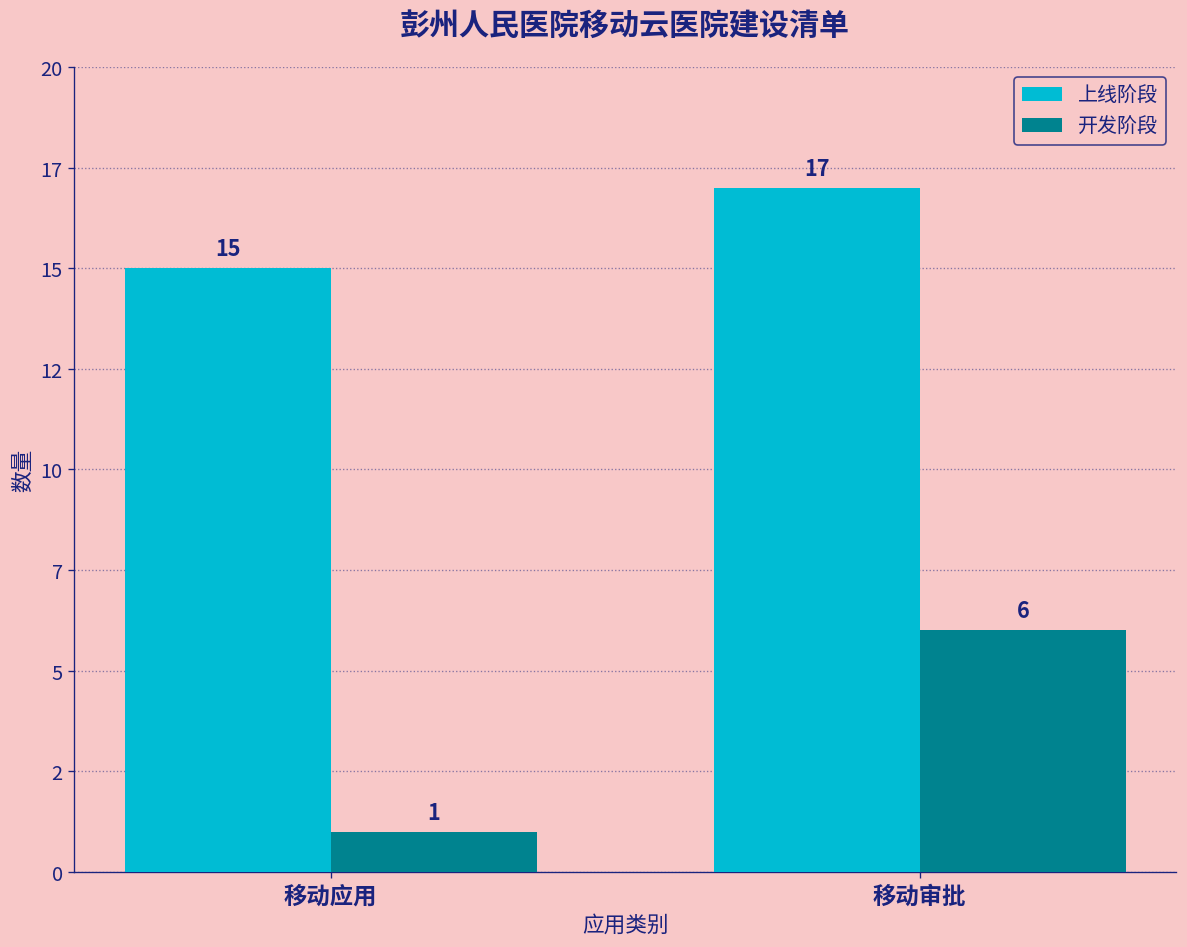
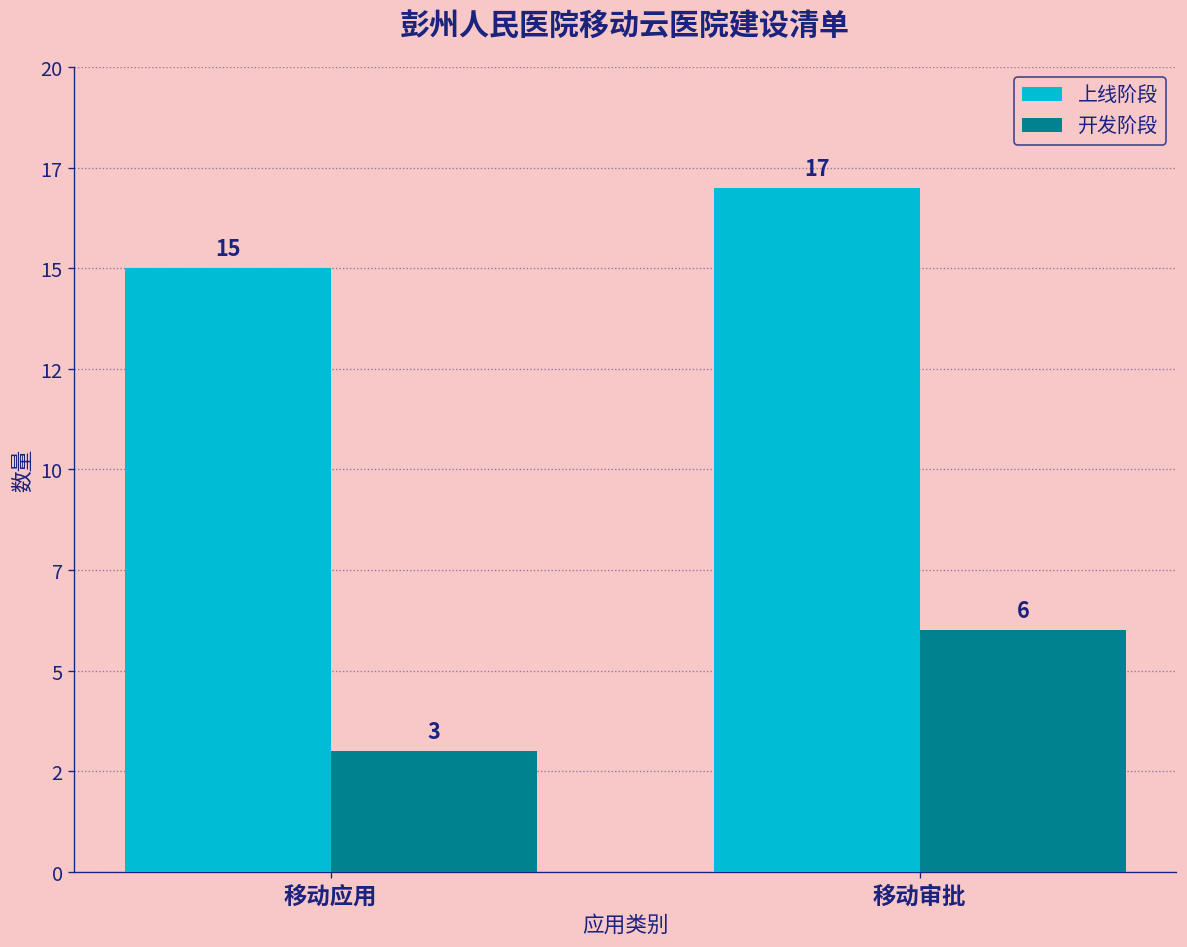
  {
    "上线阶段": {
      "移动应用": 15,
      "移动审批": 17
    },
    "开发阶段": {
-     "移动应用": 1,
+     "移动应用": 3,
      "移动审批": 6
    }
  }
